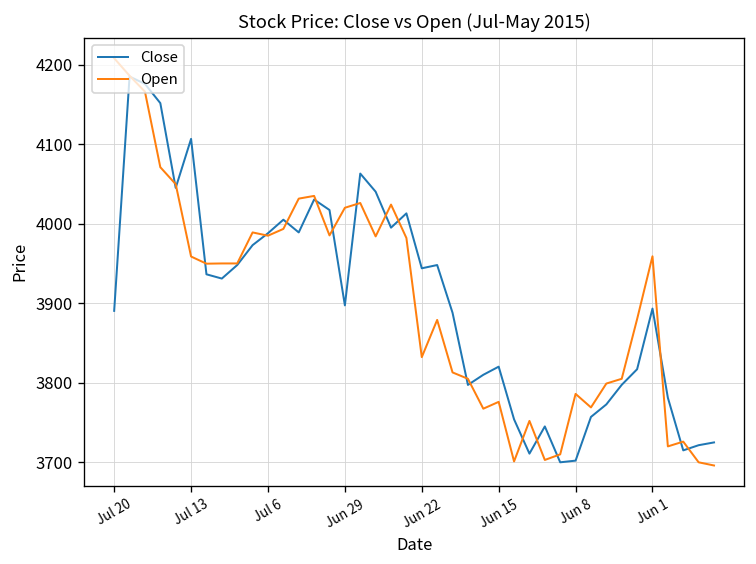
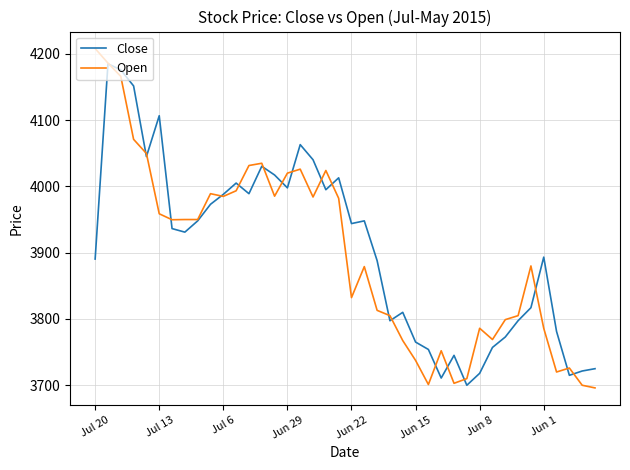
  {
    "Close": {
      "Jul 20": 3890,
      "Jul 13": 4110,
-     "Jun 29": 3900,
+     "Jun 29": 4000,
      "Jun 22": 3940,
-     "Jun 15": 3820,
-     "Jun 8": 3700,
+     "Jun 15": 3770,
+     "Jun 8": 3720,
      "Jun 1": 3890
    },
    "Open": {
      "Jul 13": 3960,
      "Jun 29": 4020,
      "Jun 22": 3830,
-     "Jun 15": 3780,
+     "Jun 15": 3740,
      "Jun 8": 3790,
-     "Jun 1": 3960
+     "Jun 1": 3790
    }
  }
